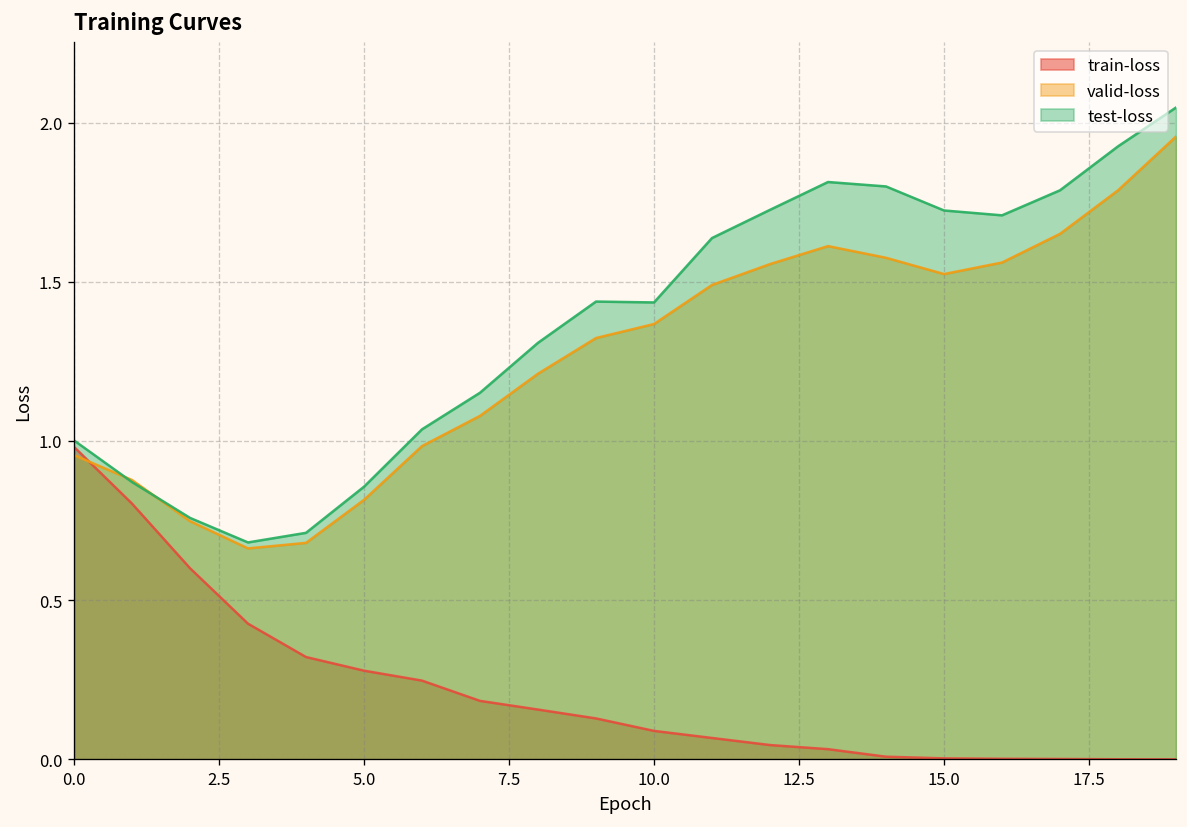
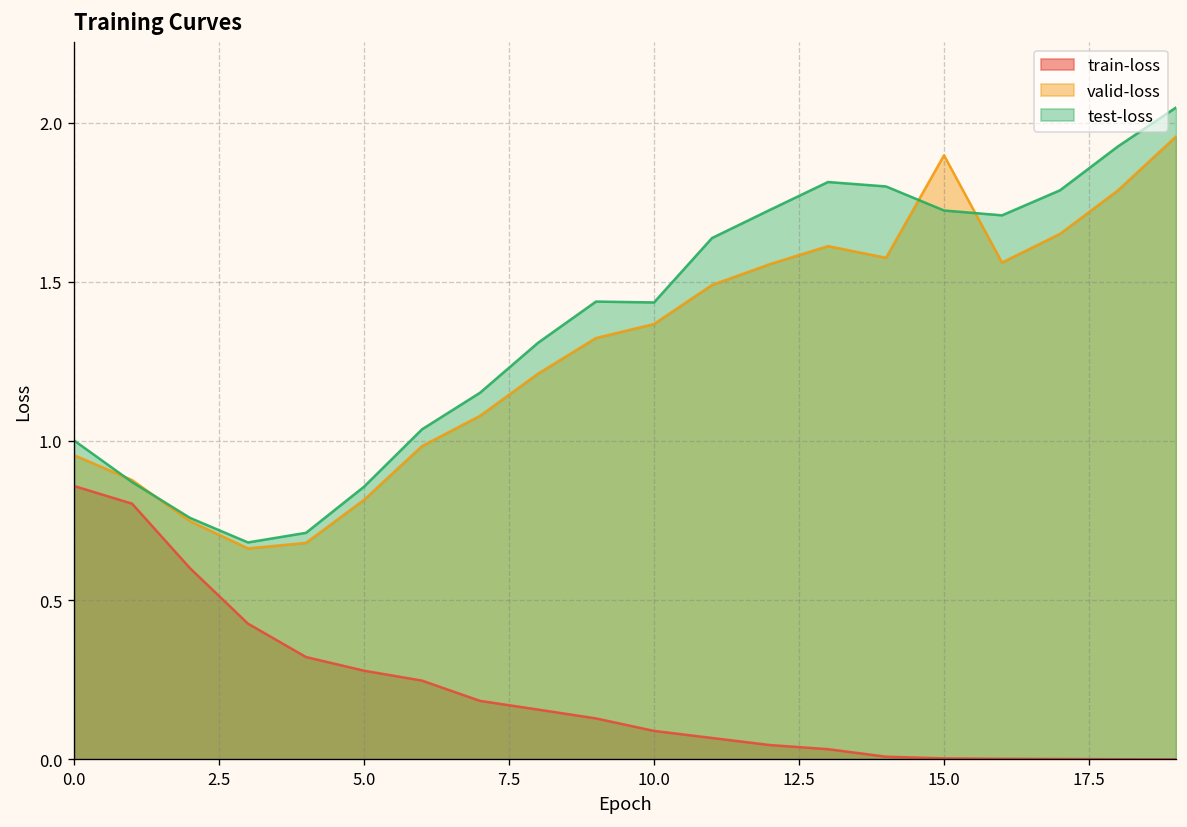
  {
    "train-loss": {
-     "0.0": 0.98,
+     "0.0": 0.86,
      "5.0": 0.28,
      "10.0": 0.09,
      "15.0": 0.00
    },
    "valid-loss": {
      "0.0": 0.96,
      "5.0": 0.82,
      "10.0": 1.37,
-     "15.0": 1.52
+     "15.0": 1.90
    },
    "test-loss": {
      "0.0": 1.00,
      "5.0": 0.86,
      "10.0": 1.44,
      "15.0": 1.72
    }
  }
